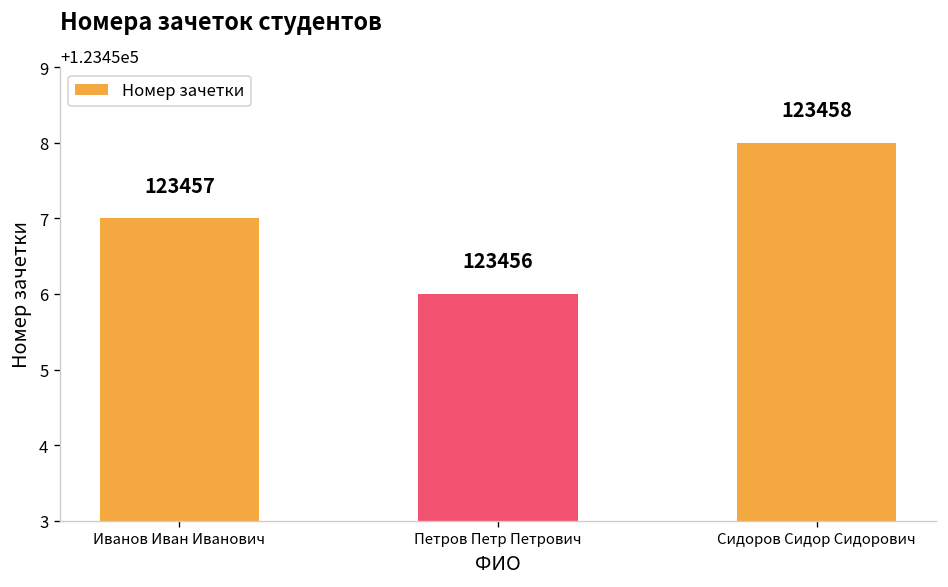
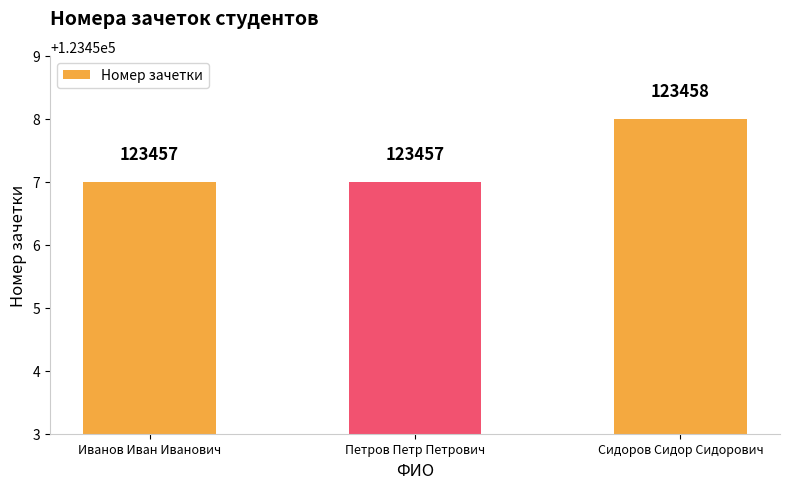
  {
    "Иванов Иван Иванович": 123457,
-   "Петров Петр Петрович": 123456,
+   "Петров Петр Петрович": 123457,
    "Сидоров Сидор Сидорович": 123458
  }
